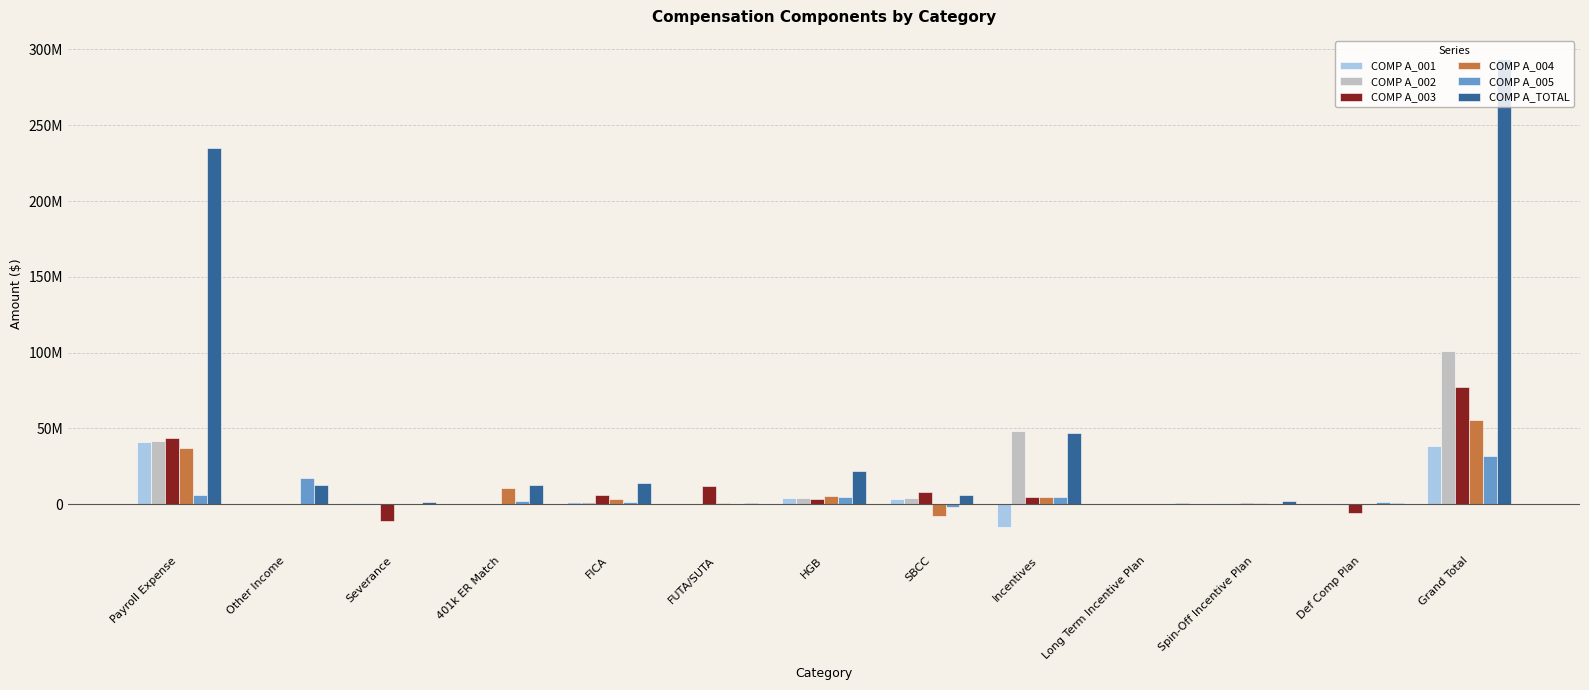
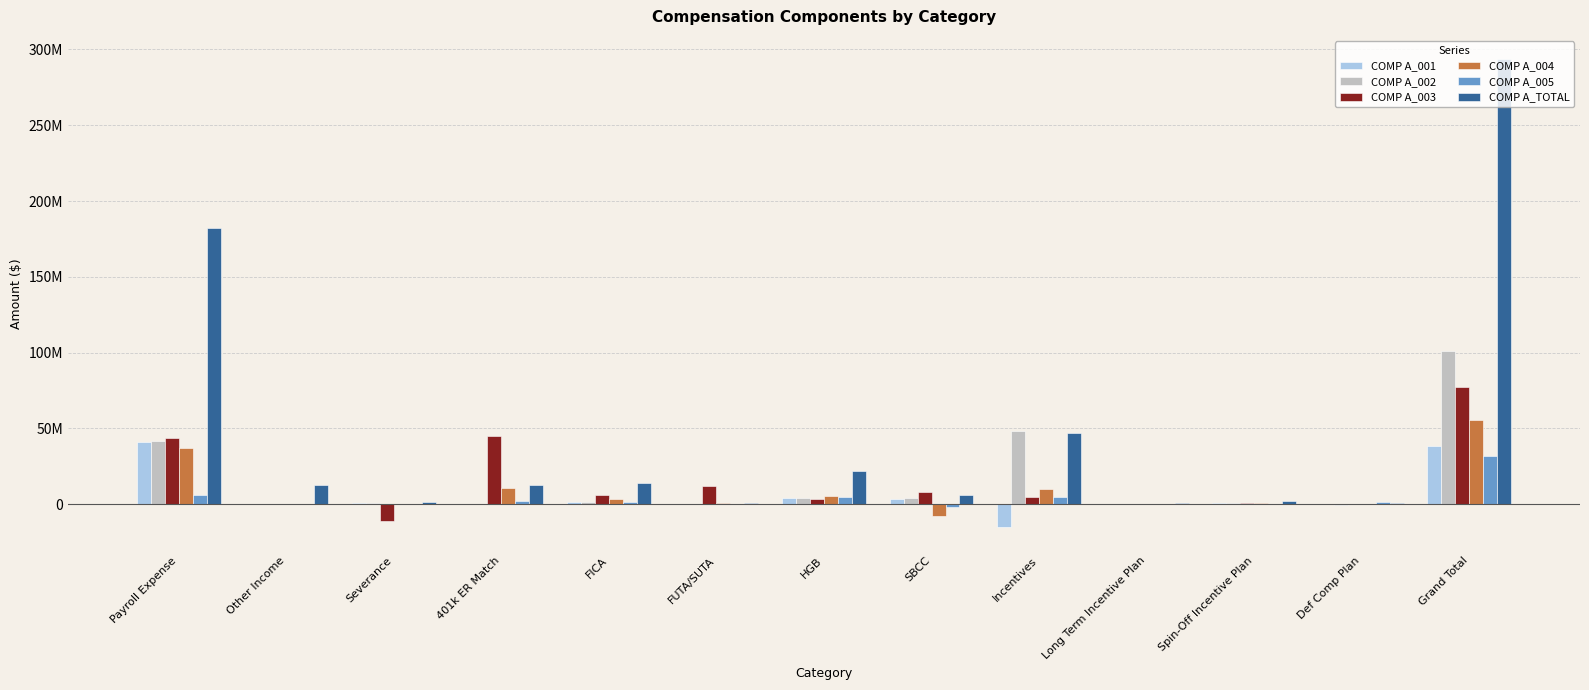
  {
    "COMP A_003": {
      "Payroll Expense": 44000000,
      "Severance": -11000000,
-     "401k ER Match": 0,
+     "401k ER Match": 45000000,
      "FICA": 6000000,
      "FUTA/SUTA": 12000000,
      "HGB": 4000000,
      "SBCC": 8000000,
      "Incentives": 5000000,
-     "Def Comp Plan": -6000000,
+     "Def Comp Plan": 0,
      "Grand Total": 78000000
    },
    "COMP A_004": {
      "Payroll Expense": 37000000,
      "401k ER Match": 11000000,
      "FICA": 3000000,
      "HGB": 5000000,
      "SBCC": -7000000,
-     "Incentives": 5000000,
+     "Incentives": 10000000,
      "Grand Total": 56000000
    },
    "COMP A_005": {
      "Payroll Expense": 6000000,
-     "Other Income": 17000000,
+     "Other Income": 0,
      "401k ER Match": 2000000,
      "HGB": 5000000,
      "SBCC": -2000000,
      "Incentives": 5000000,
      "Long Term Incentive Plan": 0,
      "Spin-Off Incentive Plan": 0,
      "Grand Total": 32000000
    },
    "COMP A_TOTAL": {
-     "Payroll Expense": 235000000,
+     "Payroll Expense": 182000000,
      "Other Income": 13000000,
      "401k ER Match": 13000000,
      "FICA": 14000000,
      "HGB": 22000000,
      "SBCC": 6000000,
      "Incentives": 47000000,
      "Spin-Off Incentive Plan": 2000000
    }
  }
